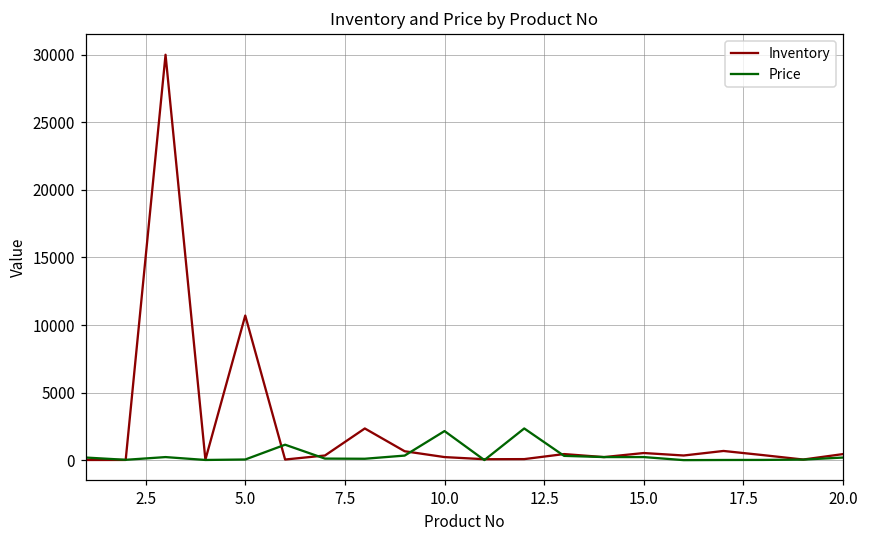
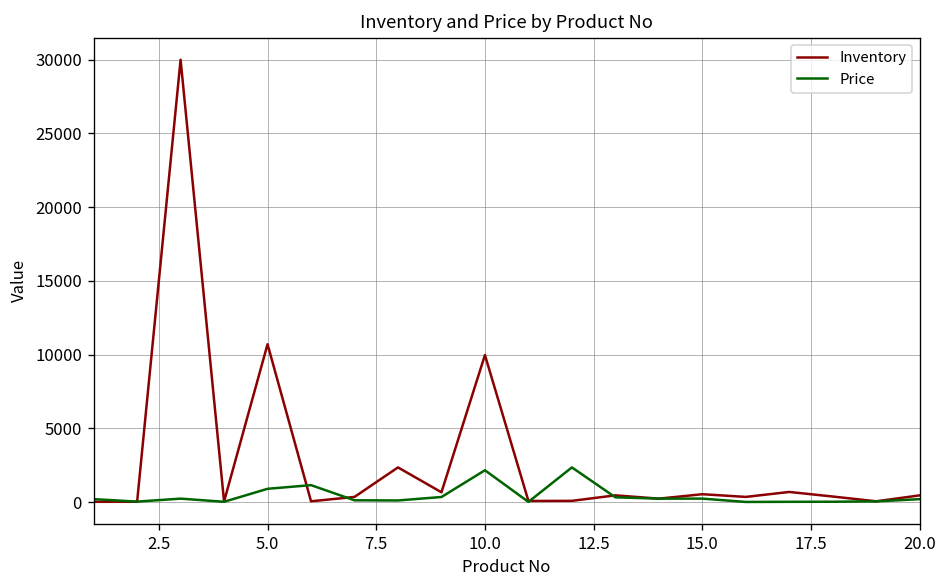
  {
    "Inventory": {
      "5.0": 10700,
-     "10.0": 200,
+     "10.0": 10000,
      "15.0": 500,
      "20.0": 500
    },
    "Price": {
-     "5.0": 100,
+     "5.0": 900,
      "10.0": 2200,
      "15.0": 200,
      "20.0": 200
    }
  }
